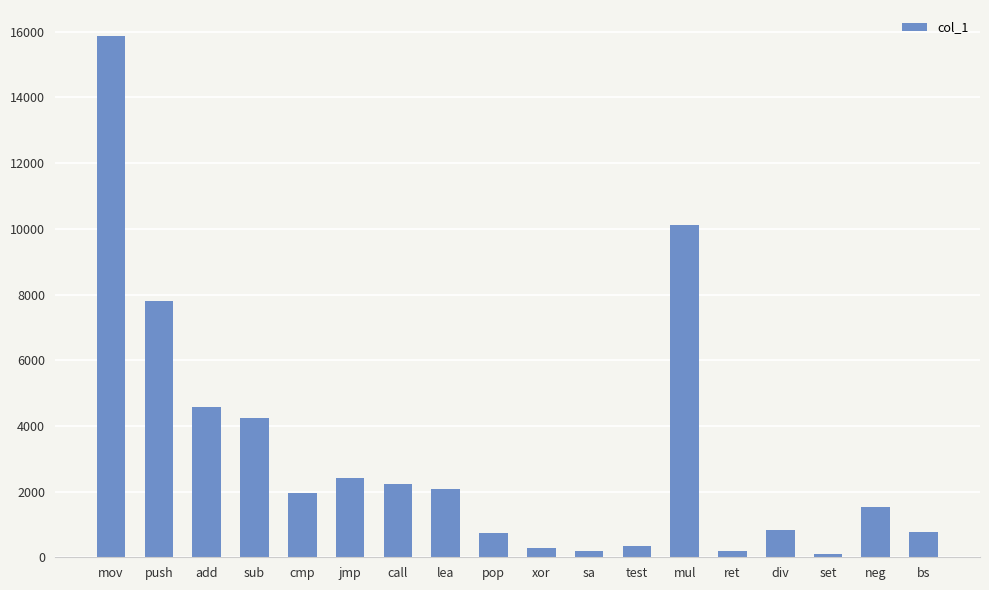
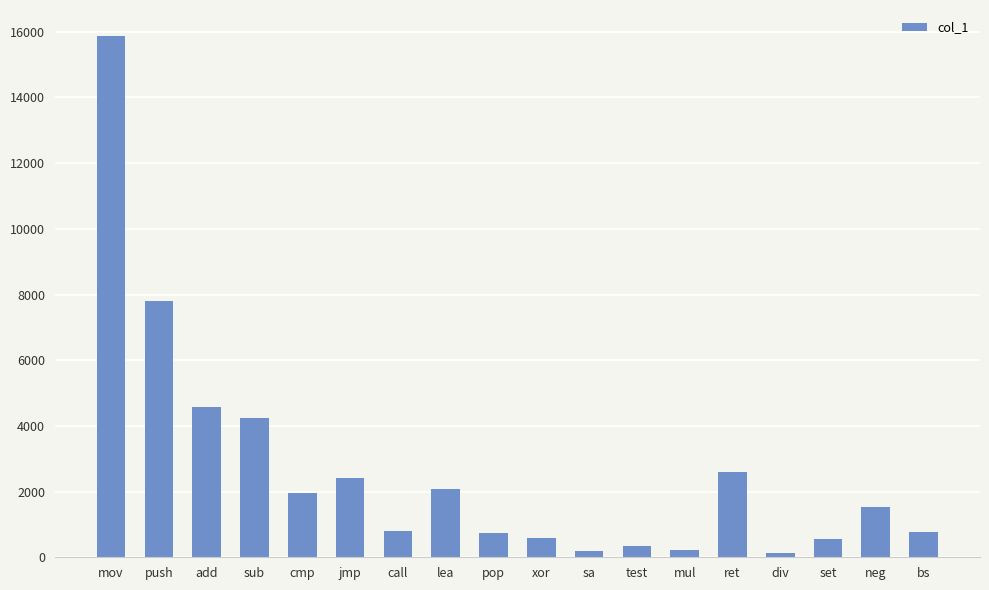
  {
    "mov": 15900,
    "push": 7800,
    "add": 4600,
    "sub": 4200,
    "cmp": 2000,
    "jmp": 2400,
-   "call": 2200,
+   "call": 800,
    "lea": 2100,
    "pop": 800,
-   "xor": 300,
+   "xor": 600,
    "sa": 200,
    "test": 300,
-   "mul": 10100,
-   "ret": 200,
-   "div": 800,
-   "set": 100,
+   "mul": 200,
+   "ret": 2600,
+   "div": 100,
+   "set": 600,
    "neg": 1500,
    "bs": 800
  }
